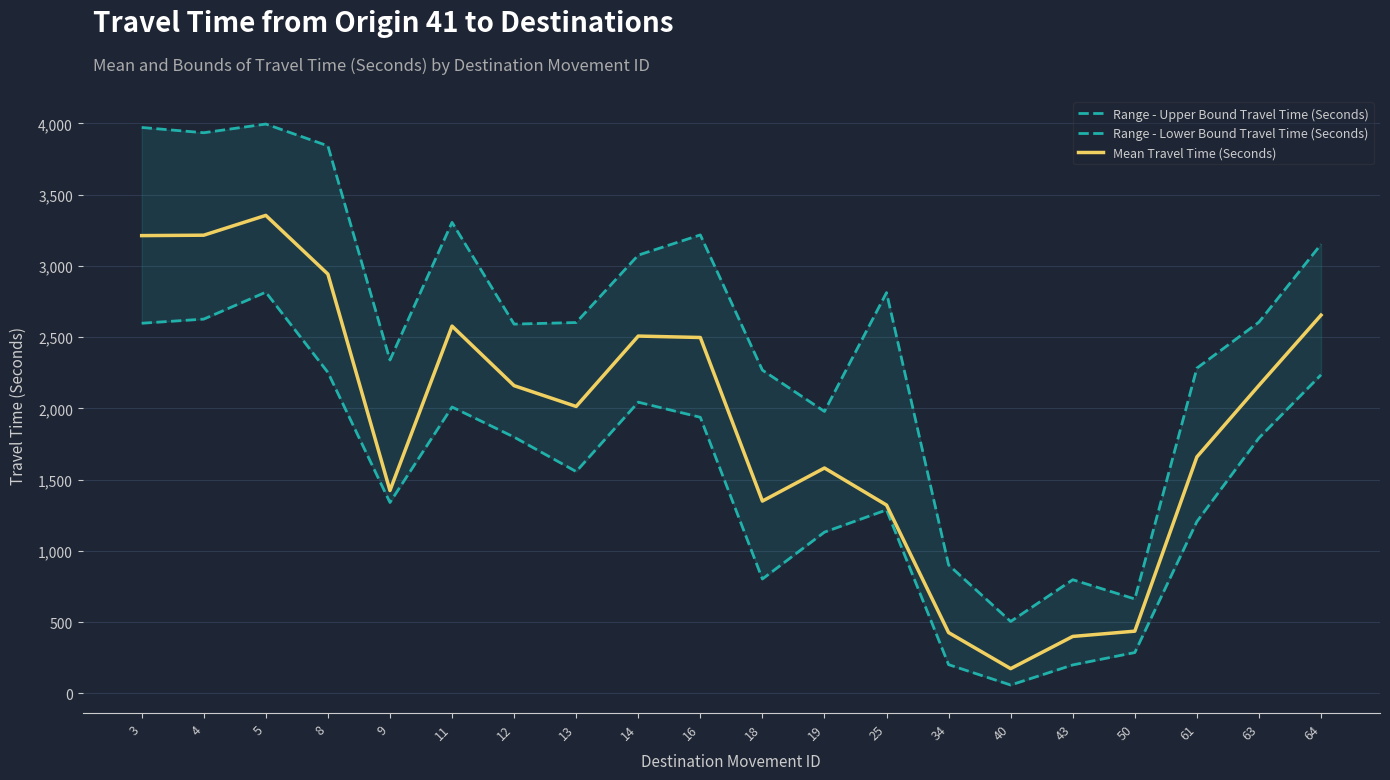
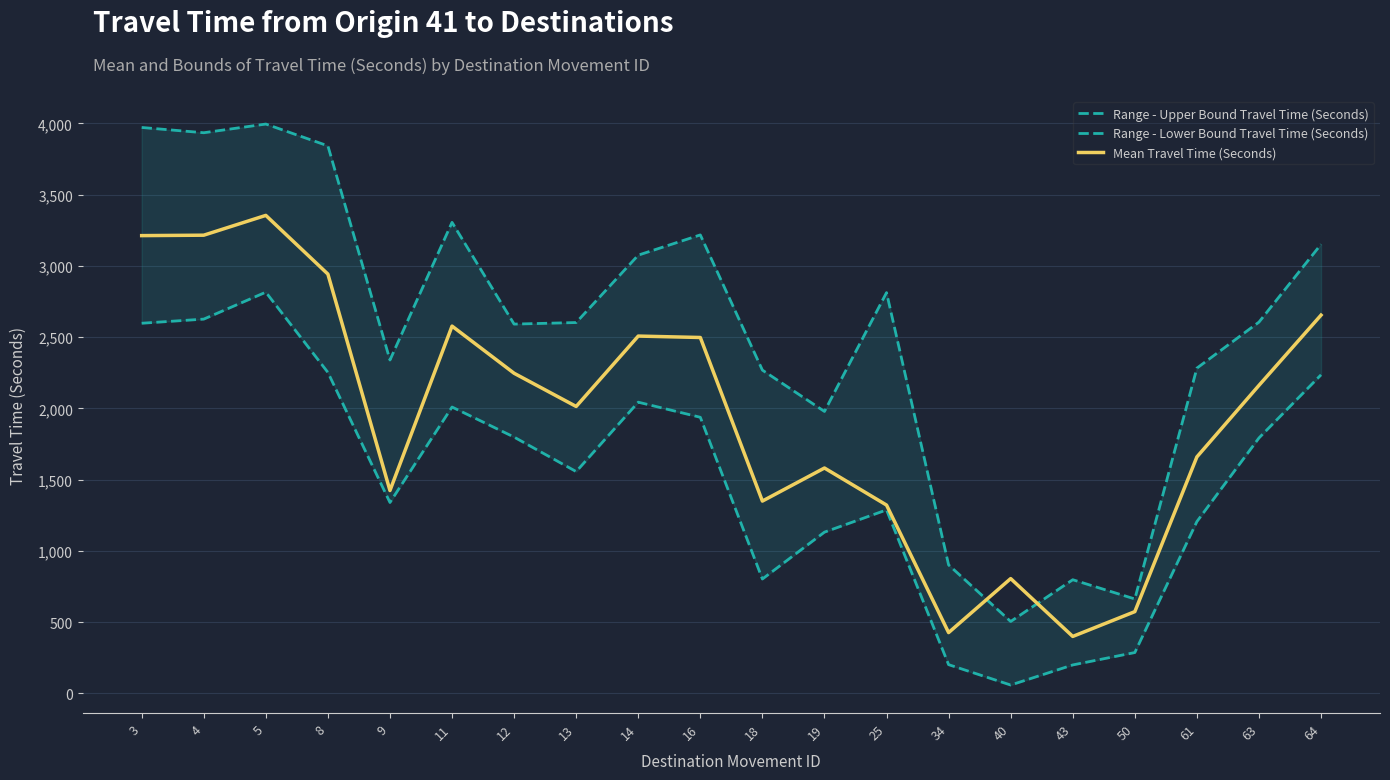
  {
    "Mean Travel Time (Seconds)": {
      "3": "3,210",
      "4": "3,220",
      "5": "3,360",
      "8": "2,940",
      "9": "1,420",
      "11": "2,580",
-     "12": "2,160",
+     "12": "2,250",
      "13": "2,010",
      "14": "2,510",
      "16": "2,500",
      "18": "1,350",
      "19": "1,580",
      "25": "1,320",
      "34": "430",
-     "40": "170",
+     "40": "810",
      "43": "400",
-     "50": "440",
+     "50": "570",
      "61": "1,660",
      "63": "2,160",
      "64": "2,660"
    }
  }
